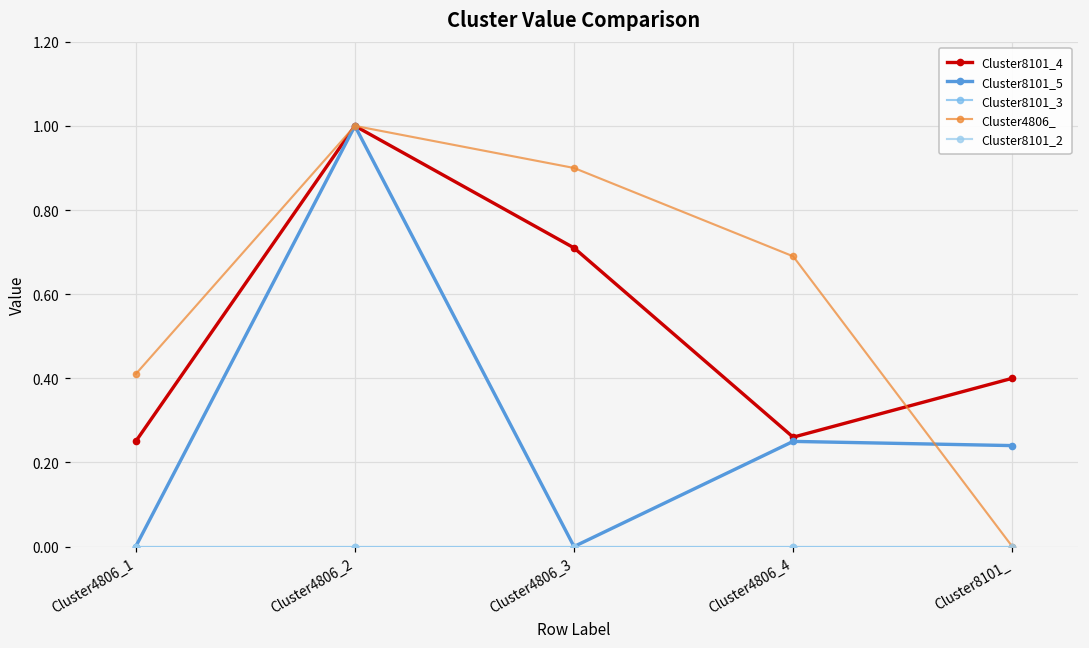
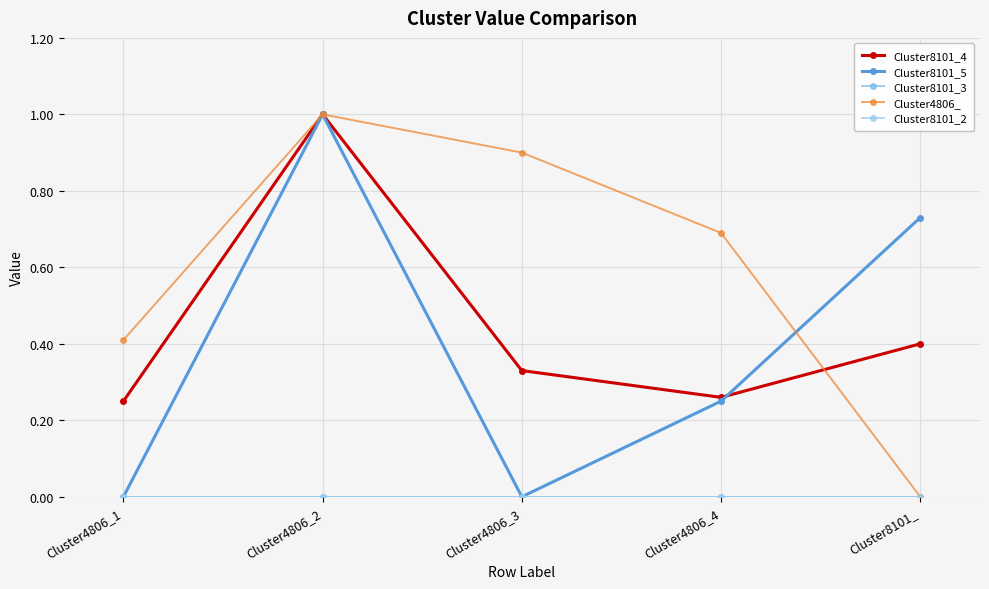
  {
    "Cluster8101_4": {
      "Cluster4806_1": 0.25,
-     "Cluster4806_3": 0.71,
+     "Cluster4806_3": 0.33,
      "Cluster4806_4": 0.26,
      "Cluster8101_": 0.40
    },
    "Cluster8101_5": {
      "Cluster4806_4": 0.25,
-     "Cluster8101_": 0.24
+     "Cluster8101_": 0.73
    },
    "Cluster8101_2": {
      "Cluster4806_2": 0.00,
      "Cluster4806_4": 0.00
    },
    "Cluster4806_": {
      "Cluster4806_1": 0.41,
      "Cluster4806_3": 0.90,
      "Cluster4806_4": 0.69
    }
  }
